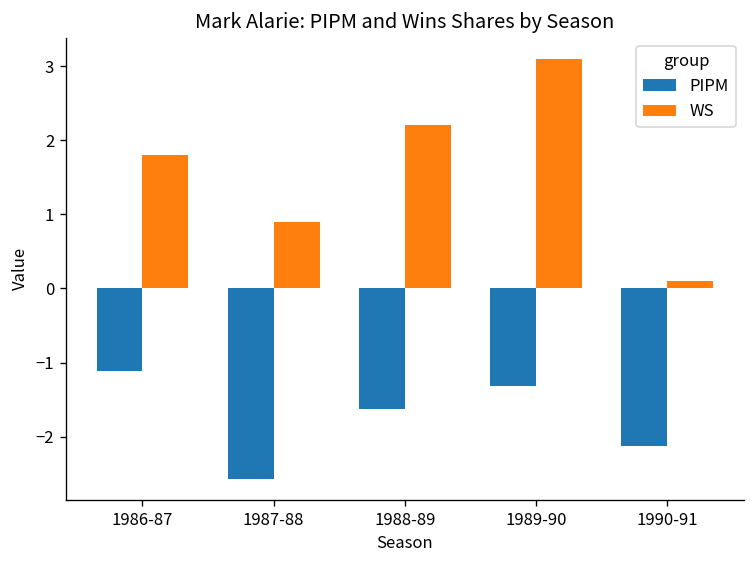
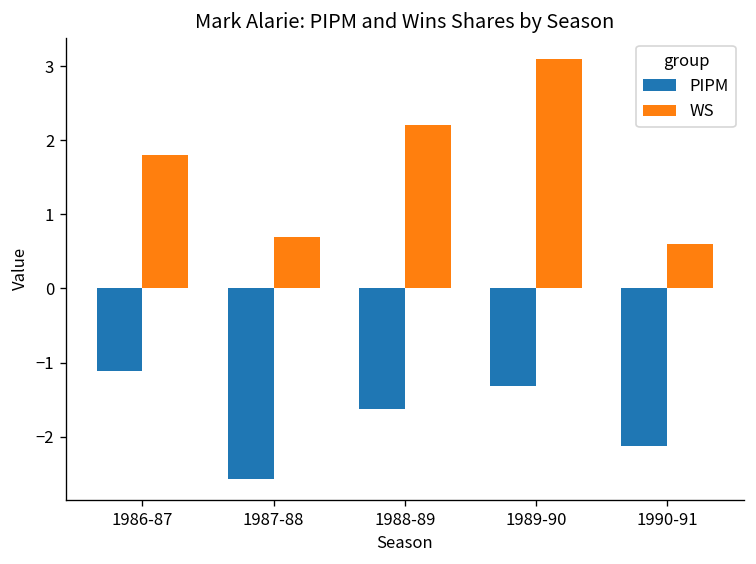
  {
    "PIPM": {
      "1986-87": -1.1,
      "1987-88": -2.6,
      "1988-89": -1.6,
      "1989-90": -1.3,
      "1990-91": -2.1
    },
    "WS": {
      "1986-87": 1.8,
-     "1987-88": 0.9,
+     "1987-88": 0.7,
      "1988-89": 2.2,
      "1989-90": 3.1,
-     "1990-91": 0.1
+     "1990-91": 0.6
    }
  }
